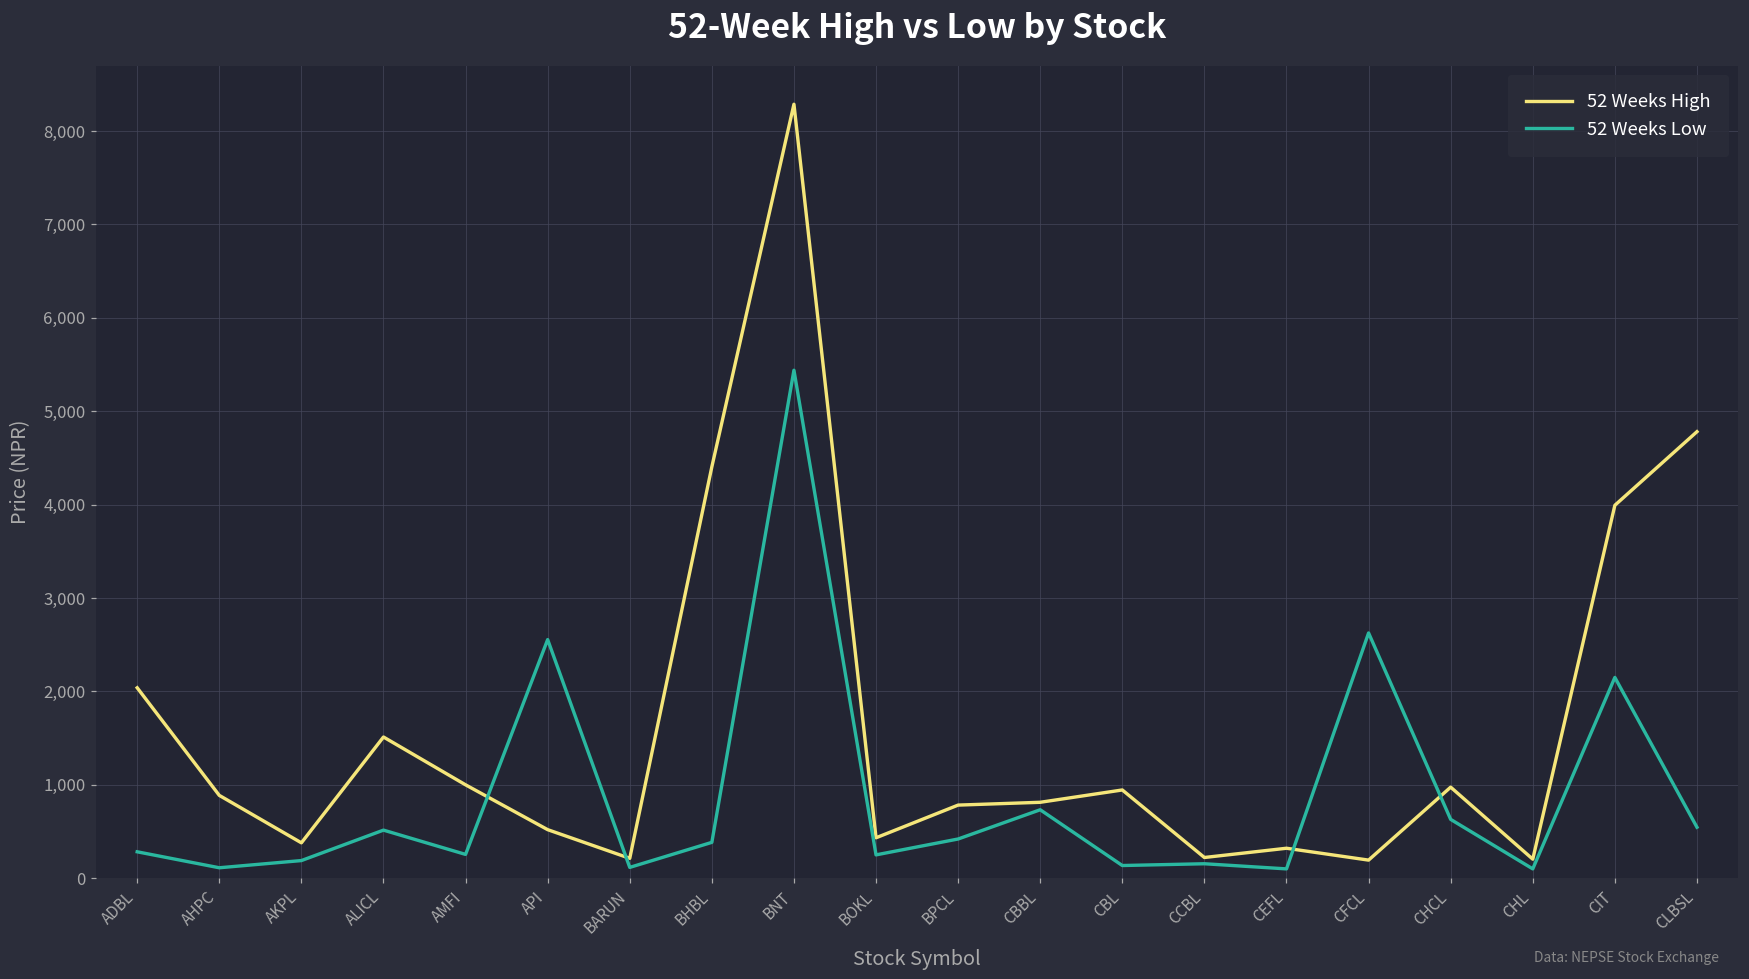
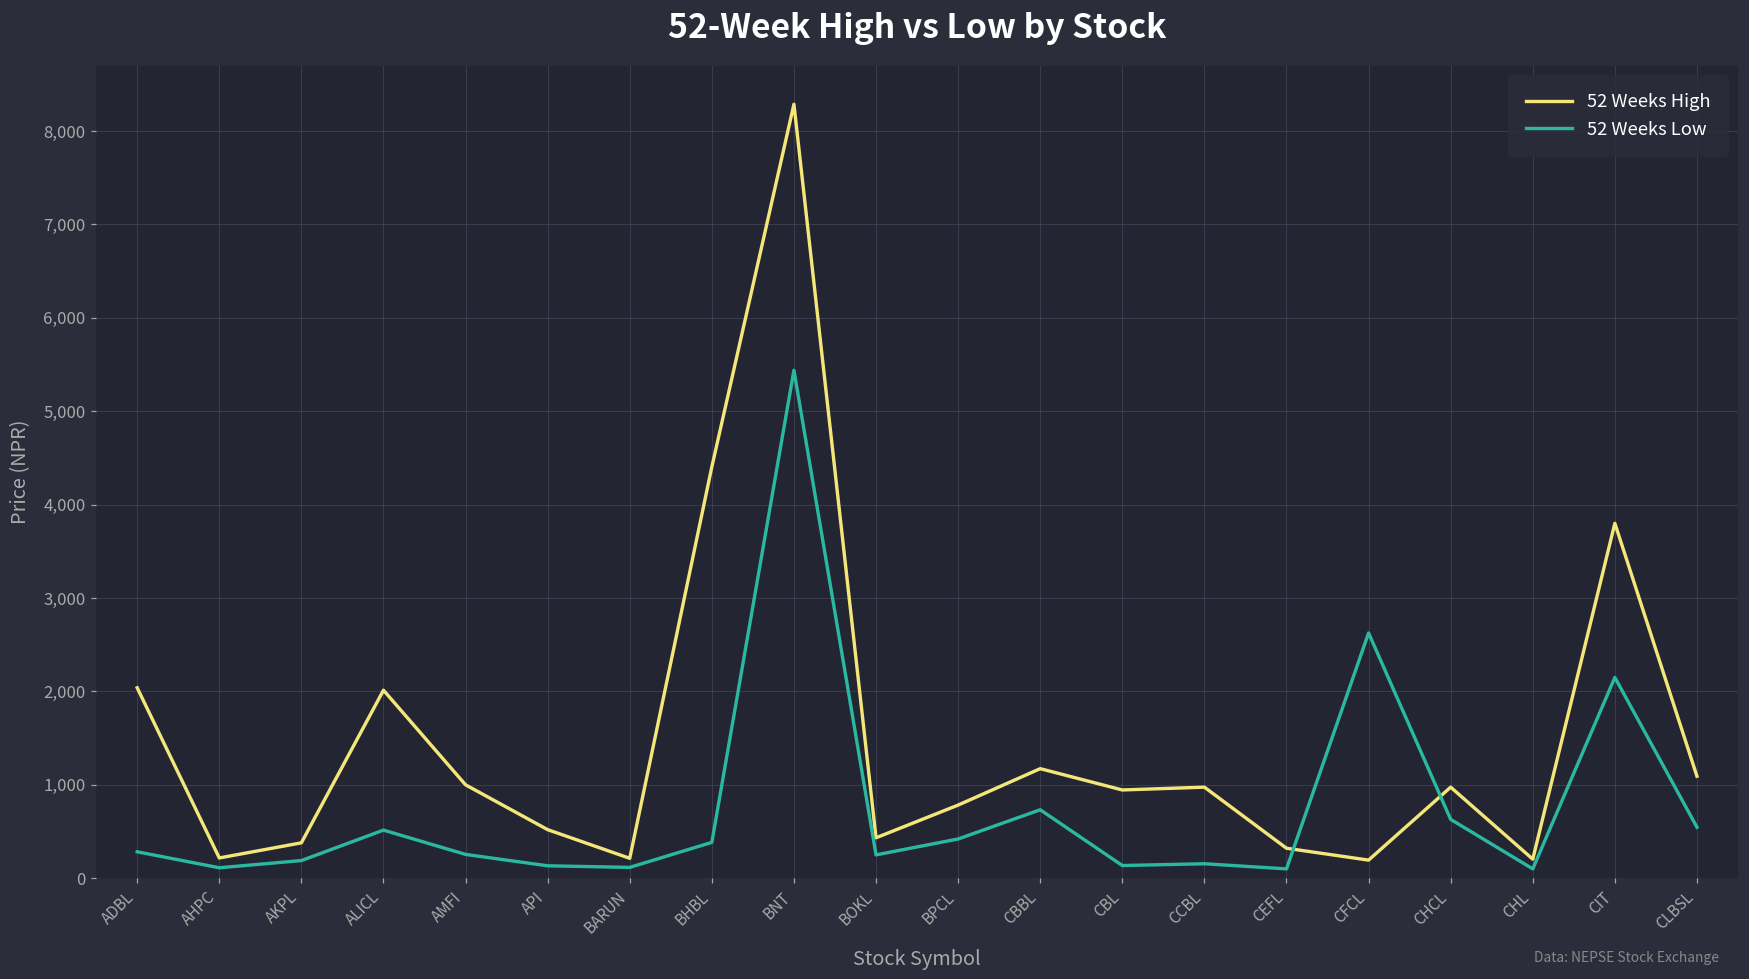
  {
    "52 Weeks High": {
      "ADBL": "2,000",
-     "AHPC": "900",
+     "AHPC": "200",
      "AKPL": "400",
-     "ALICL": "1,500",
+     "ALICL": "2,000",
      "AMFI": "1,000",
      "API": "500",
      "BARUN": "200",
      "BHBL": "4,400",
      "BNT": "8,300",
      "BOKL": "400",
      "BPCL": "800",
-     "CBBL": "800",
+     "CBBL": "1,200",
      "CBL": "900",
-     "CCBL": "200",
+     "CCBL": "1,000",
      "CEFL": "300",
      "CFCL": "200",
      "CHCL": "1,000",
      "CHL": "200",
-     "CIT": "4,000",
-     "CLBSL": "4,800"
+     "CIT": "3,800",
+     "CLBSL": "1,100"
    },
    "52 Weeks Low": {
      "ADBL": "300",
      "AHPC": "100",
      "AKPL": "200",
      "ALICL": "500",
      "AMFI": "300",
-     "API": "2,600",
+     "API": "100",
      "BARUN": "100",
      "BHBL": "400",
      "BNT": "5,400",
      "BOKL": "300",
      "BPCL": "400",
      "CBBL": "700",
      "CBL": "100",
      "CCBL": "200",
      "CEFL": "100",
      "CFCL": "2,600",
      "CHCL": "600",
      "CHL": "100",
      "CIT": "2,200",
      "CLBSL": "500"
    }
  }
